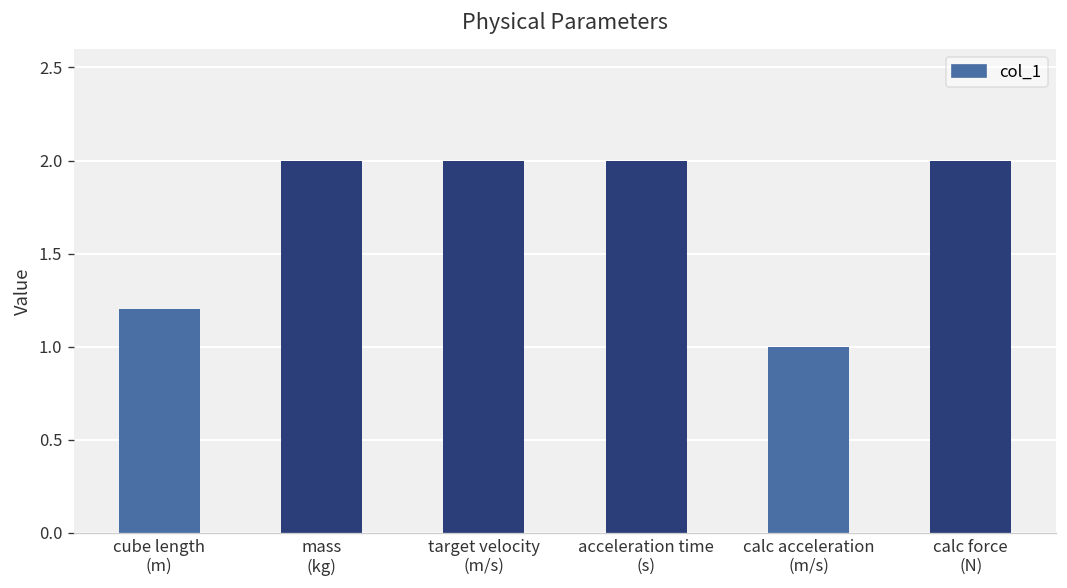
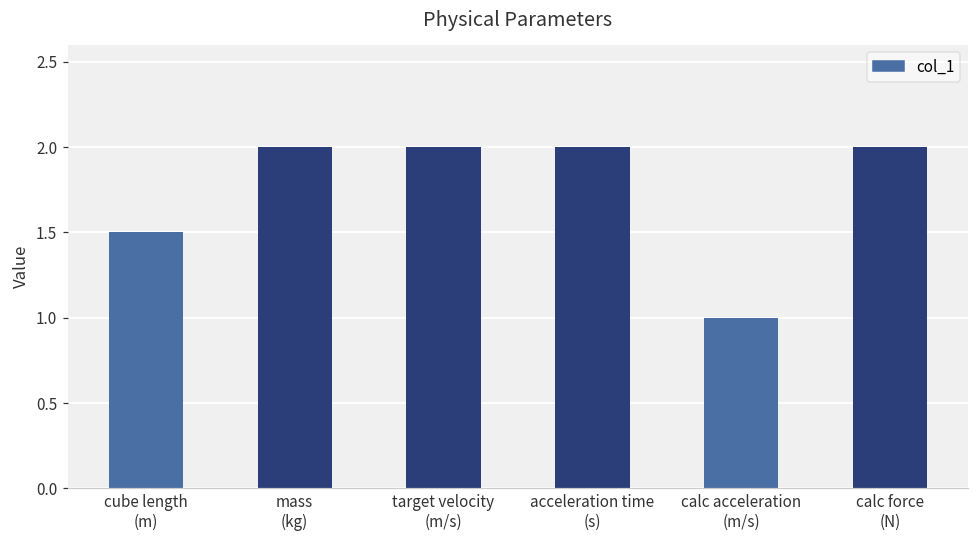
  {
-   "cube length (m)": 1.2,
+   "cube length (m)": 1.5,
    "mass (kg)": 2.0,
    "target velocity (m/s)": 2.0,
    "acceleration time (s)": 2.0,
    "calc acceleration (m/s)": 1.0,
    "calc force (N)": 2.0
  }
